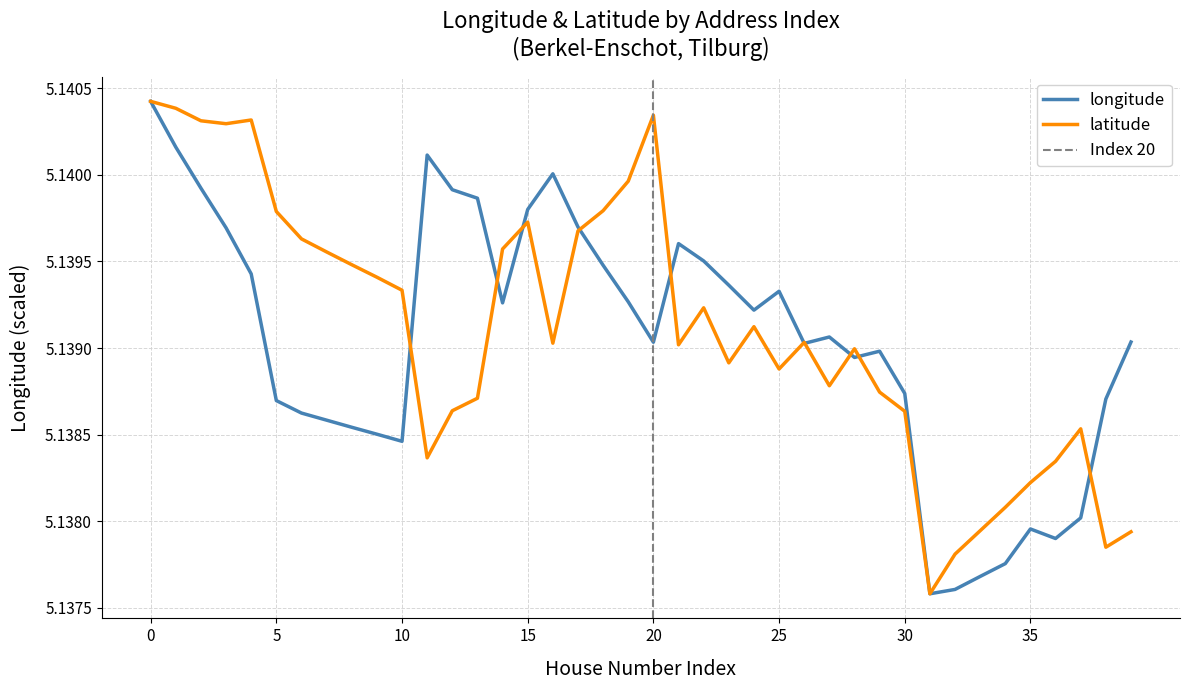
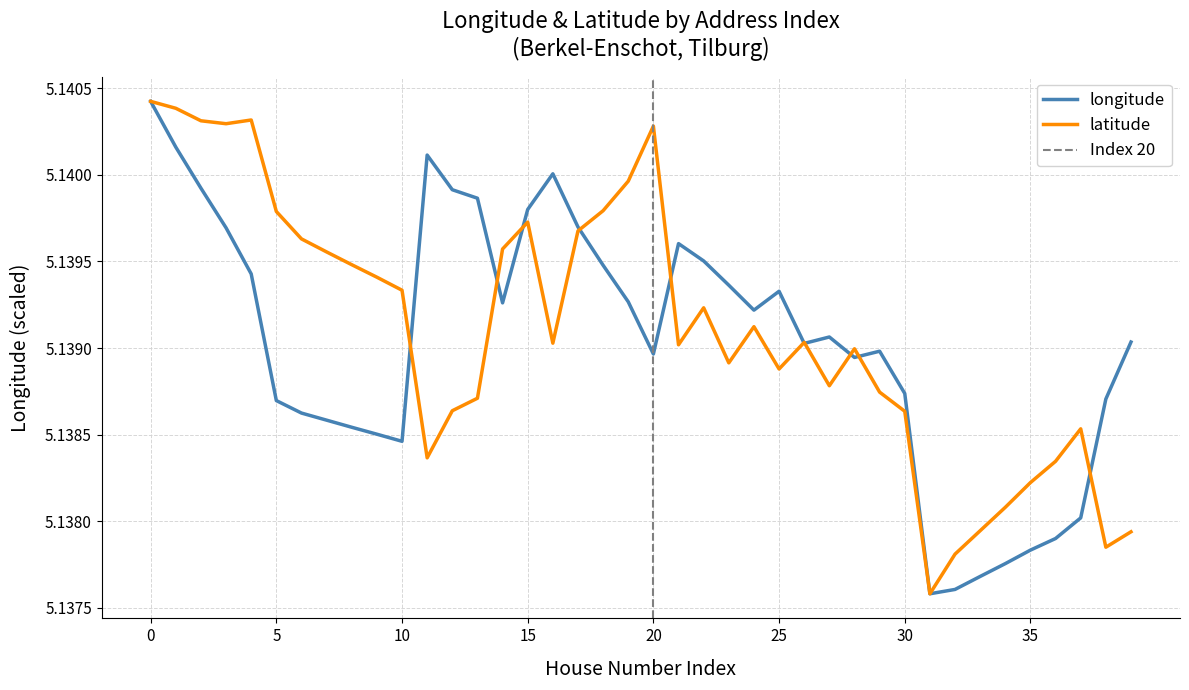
  {
    "longitude": {
      "5": 5.13870,
      "10": 5.13846,
      "15": 5.13980,
-     "20": 5.13903,
+     "20": 5.13897,
      "25": 5.13933,
      "30": 5.13874,
-     "35": 5.13796
+     "35": 5.13783
    },
    "latitude": {
      "5": 5.13979,
      "10": 5.13933,
      "15": 5.13973,
-     "20": 5.14034,
+     "20": 5.14028,
      "25": 5.13888,
      "30": 5.13864,
      "35": 5.13822
    }
  }
